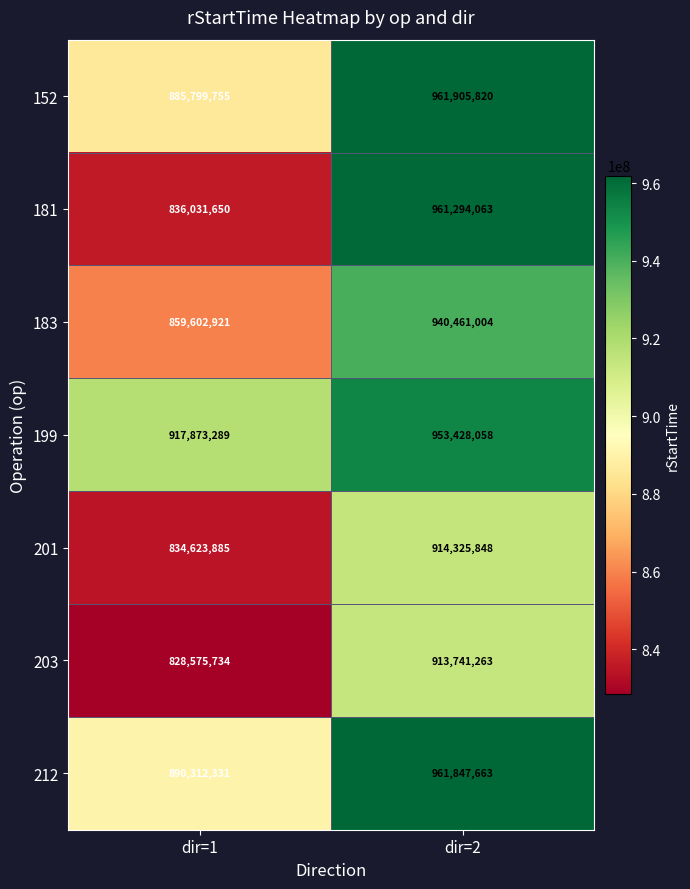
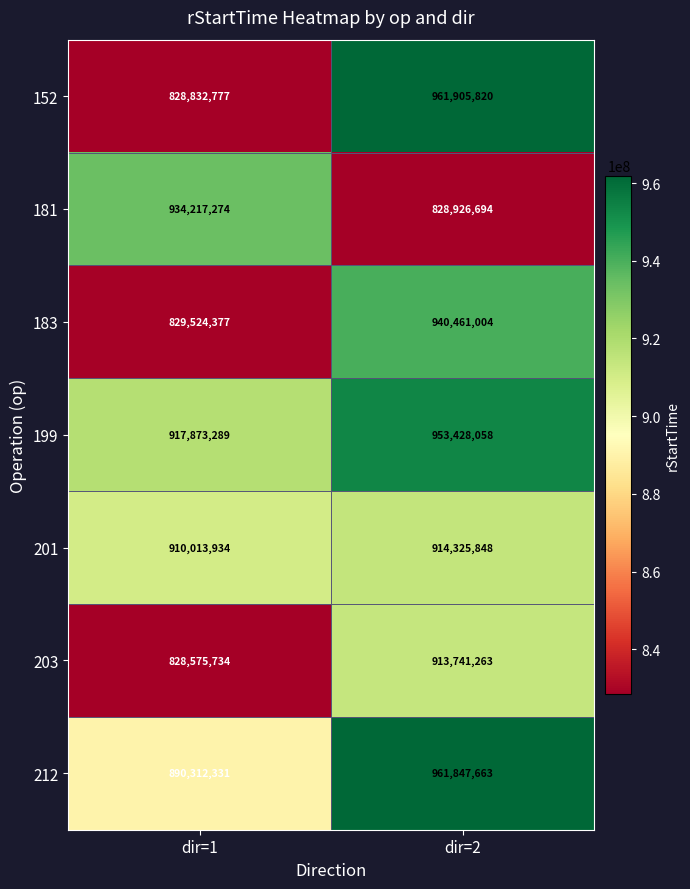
  {
    "152": {
-     "dir=1": "885,799,755"
+     "dir=1": "828,832,777"
    },
    "181": {
-     "dir=1": "836,031,650",
-     "dir=2": "961,294,063"
+     "dir=1": "934,217,274",
+     "dir=2": "828,926,694"
    },
    "183": {
-     "dir=1": "859,602,921"
+     "dir=1": "829,524,377"
    },
    "201": {
-     "dir=1": "834,623,885"
+     "dir=1": "910,013,934"
    }
  }
